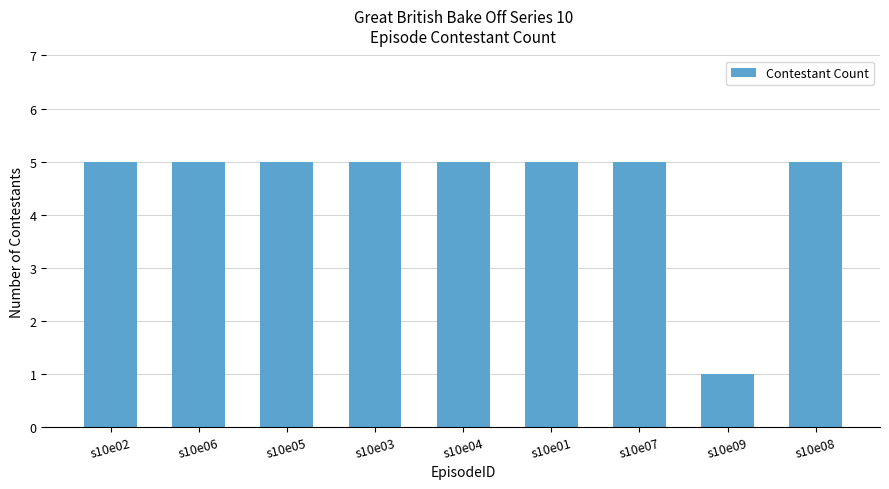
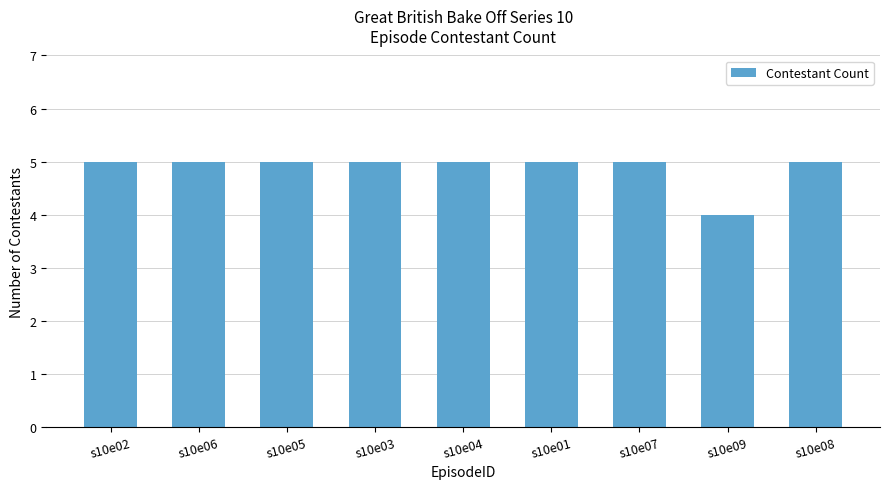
  {
    "s10e02": 5,
    "s10e06": 5,
    "s10e05": 5,
    "s10e03": 5,
    "s10e04": 5,
    "s10e01": 5,
    "s10e07": 5,
-   "s10e09": 1,
+   "s10e09": 4,
    "s10e08": 5
  }
